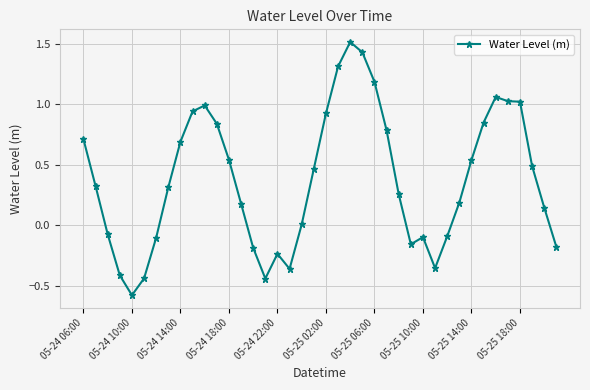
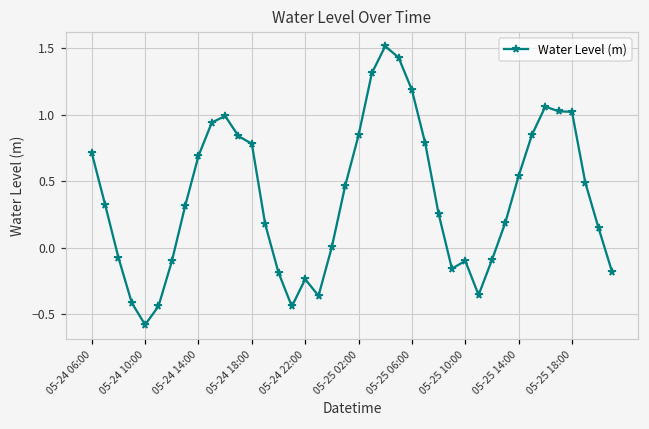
  {
    "05-24 06:00": 0.71,
    "05-24 10:00": -0.58,
    "05-24 14:00": 0.69,
-   "05-24 18:00": 0.54,
+   "05-24 18:00": 0.78,
    "05-24 22:00": -0.24,
-   "05-25 02:00": 0.92,
+   "05-25 02:00": 0.85,
    "05-25 06:00": 1.19,
    "05-25 10:00": -0.10,
    "05-25 14:00": 0.54,
    "05-25 18:00": 1.02
  }
